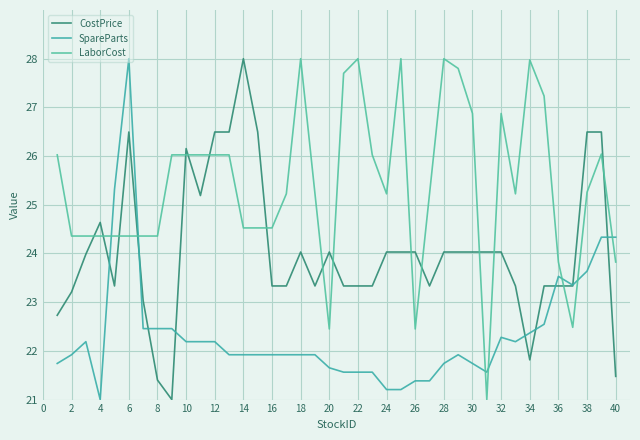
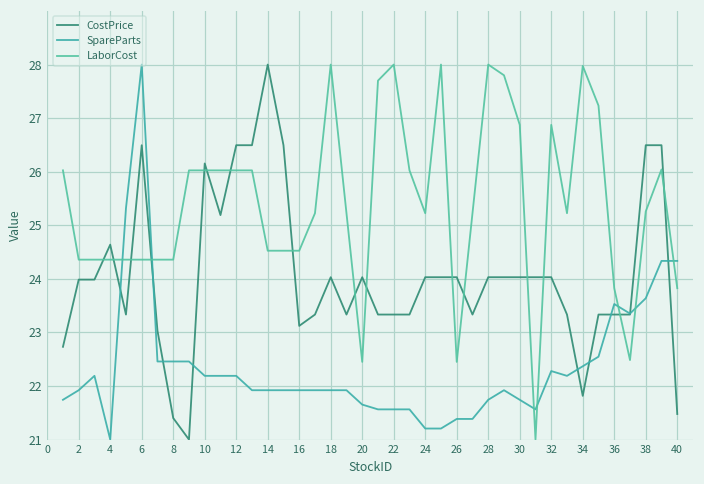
  {
    "CostPrice": {
-     "2": 23.2,
+     "2": 24.0,
      "4": 24.6,
      "6": 26.5,
      "8": 21.4,
      "10": 26.2,
      "12": 26.5,
      "14": 28.0,
-     "16": 23.3,
+     "16": 23.1,
      "18": 24.0,
      "20": 24.0,
      "22": 23.3,
      "24": 24.0,
      "26": 24.0,
      "28": 24.0,
      "30": 24.0,
      "32": 24.0,
      "34": 21.8,
      "36": 23.3,
      "38": 26.5,
      "40": 21.5
    }
  }
